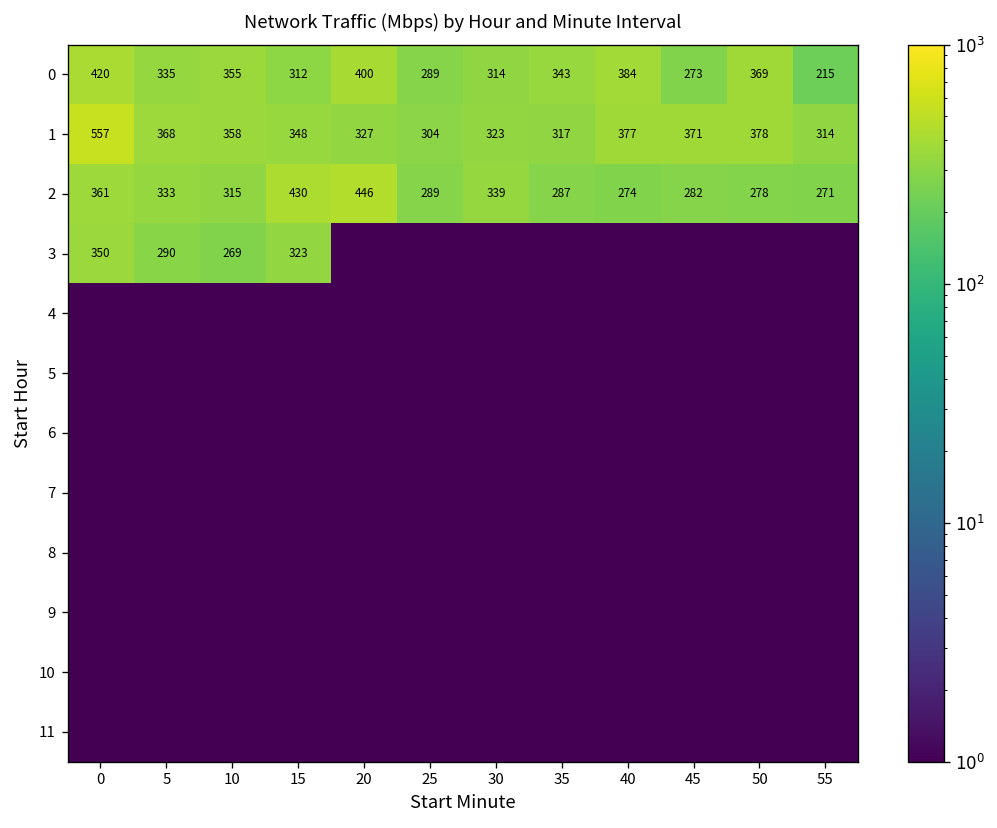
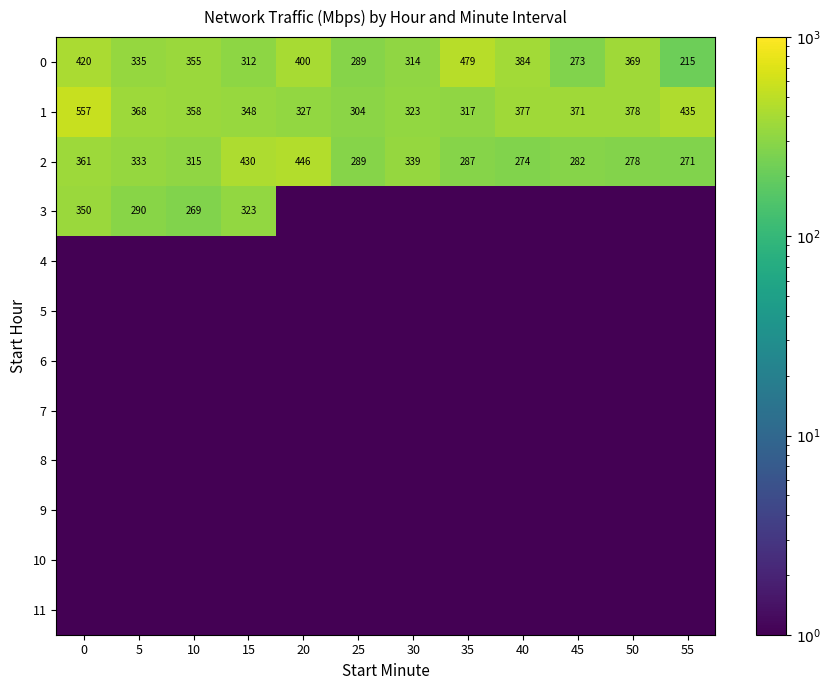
  {
    "0": {
      "0": 420,
      "5": 335,
      "10": 355,
      "15": 312,
      "20": 400,
      "25": 289,
      "30": 314,
-     "35": 343,
+     "35": 479,
      "40": 384,
      "45": 273,
      "50": 369,
      "55": 215
    },
    "1": {
      "0": 557,
      "5": 368,
      "10": 358,
      "15": 348,
      "20": 327,
      "25": 304,
      "30": 323,
      "35": 317,
      "40": 377,
      "45": 371,
      "50": 378,
-     "55": 314
+     "55": 435
    },
    "2": {
      "0": 361,
      "5": 333,
      "10": 315,
      "15": 430,
      "20": 446,
      "25": 289,
      "30": 339,
      "35": 287,
      "40": 274,
      "45": 282,
      "50": 278,
      "55": 271
    },
    "3": {
      "0": 350,
      "5": 290,
      "10": 269,
      "15": 323
    }
  }
